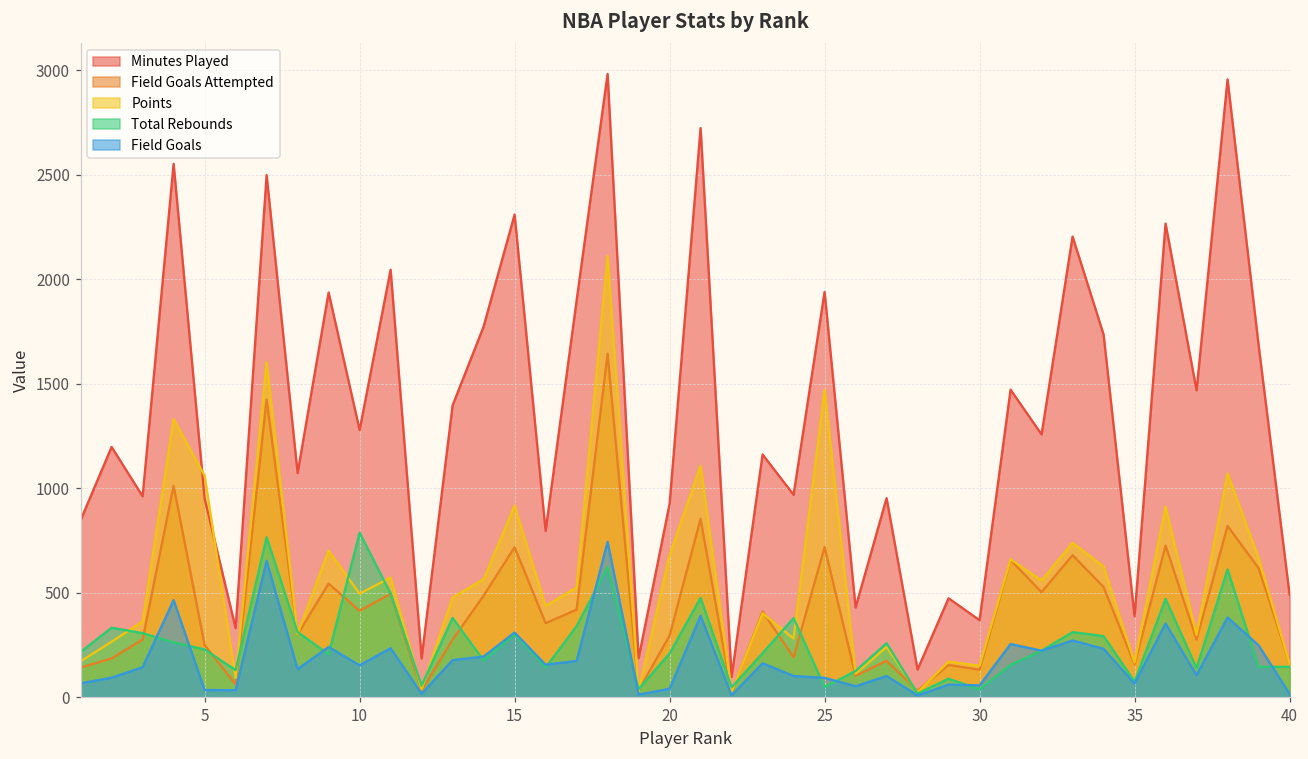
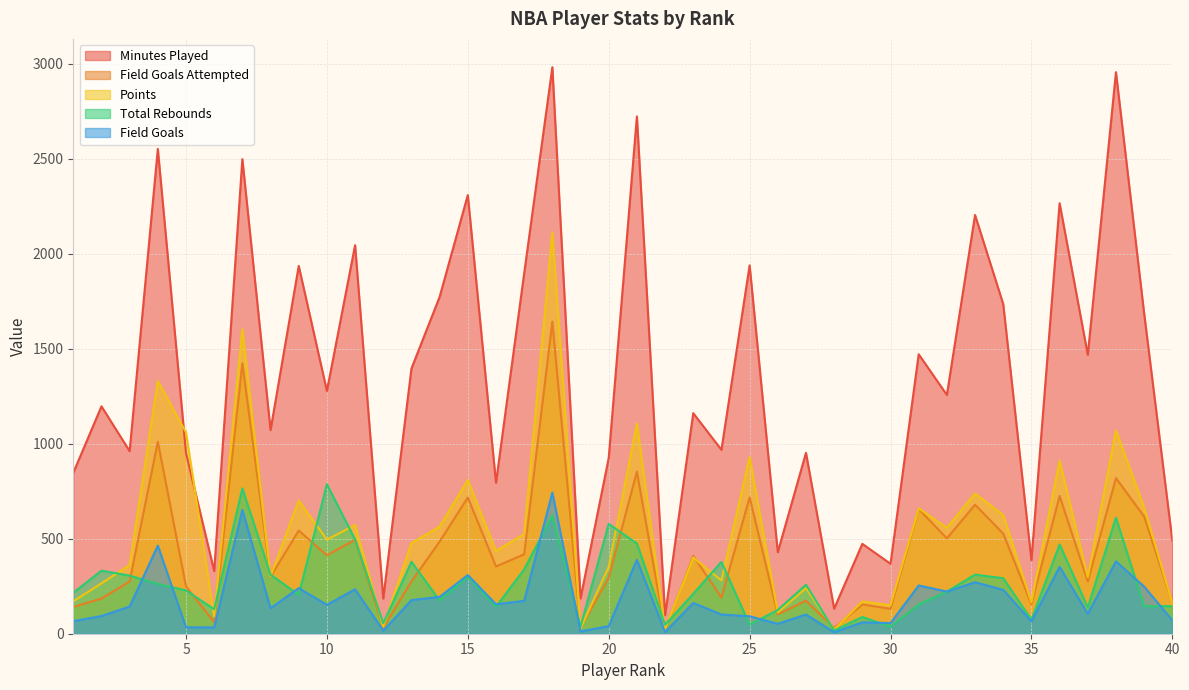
  {
    "Points": {
      "5": 1060,
      "10": 500,
-     "15": 920,
-     "20": 680,
-     "25": 1470,
+     "15": 810,
+     "20": 350,
+     "25": 930,
      "30": 150
    },
    "Total Rebounds": {
      "5": 230,
      "10": 790,
-     "20": 210,
+     "20": 580,
      "25": 50,
      "30": 40,
      "40": 150
    },
    "Field Goals": {
      "5": 30,
      "10": 150,
      "20": 40,
      "25": 90,
      "30": 60,
-     "40": 20
+     "40": 70
    }
  }
